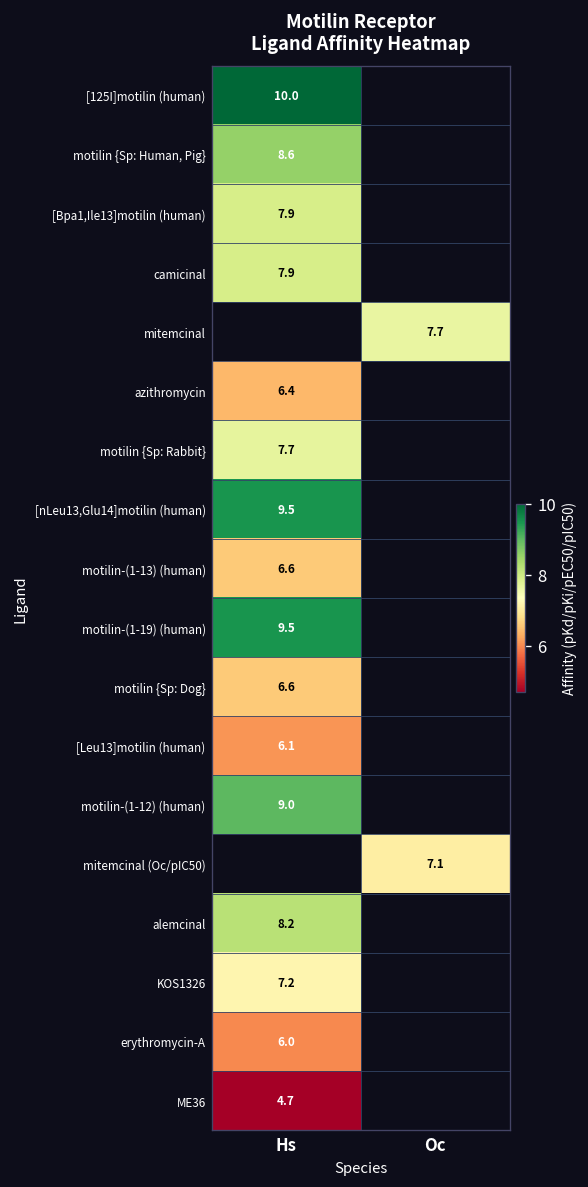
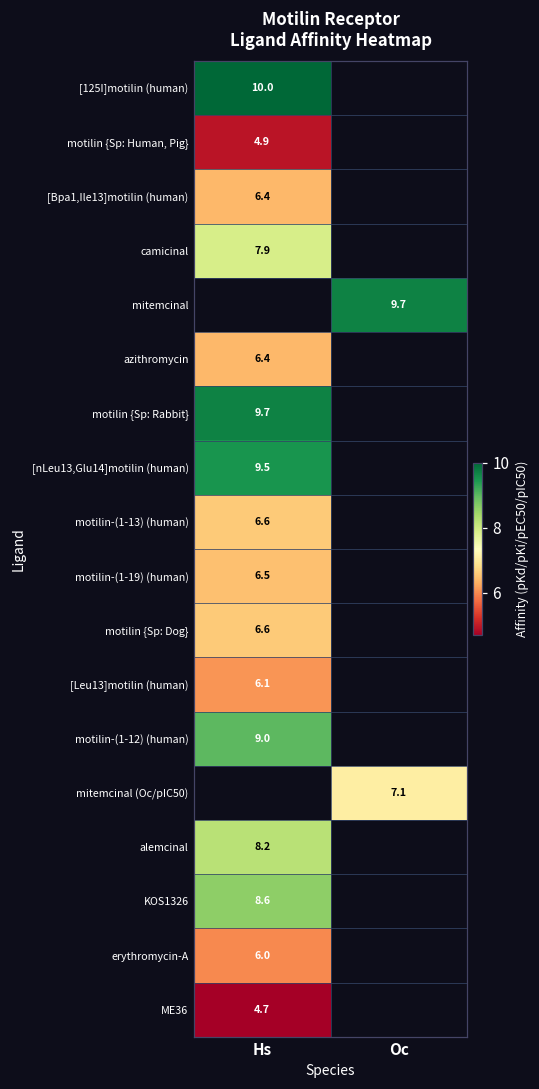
  {
    "[125I]motilin (human)": {
      "Hs": 10.0
    },
    "motilin {Sp: Human, Pig}": {
-     "Hs": 8.6
+     "Hs": 4.9
    },
    "[Bpa1,Ile13]motilin (human)": {
-     "Hs": 7.9
+     "Hs": 6.4
    },
    "camicinal": {
      "Hs": 7.9
    },
    "mitemcinal": {
-     "Oc": 7.7
+     "Oc": 9.7
    },
    "azithromycin": {
      "Hs": 6.4
    },
    "motilin {Sp: Rabbit}": {
-     "Hs": 7.7
+     "Hs": 9.7
    },
    "[nLeu13,Glu14]motilin (human)": {
      "Hs": 9.5
    },
    "motilin-(1-13) (human)": {
      "Hs": 6.6
    },
    "motilin-(1-19) (human)": {
-     "Hs": 9.5
+     "Hs": 6.5
    },
    "motilin {Sp: Dog}": {
      "Hs": 6.6
    },
    "[Leu13]motilin (human)": {
      "Hs": 6.1
    },
    "motilin-(1-12) (human)": {
      "Hs": 9.0
    },
    "mitemcinal (Oc/pIC50)": {
      "Oc": 7.1
    },
    "alemcinal": {
      "Hs": 8.2
    },
    "KOS1326": {
-     "Hs": 7.2
+     "Hs": 8.6
    },
    "erythromycin-A": {
      "Hs": 6.0
    },
    "ME36": {
      "Hs": 4.7
    }
  }
